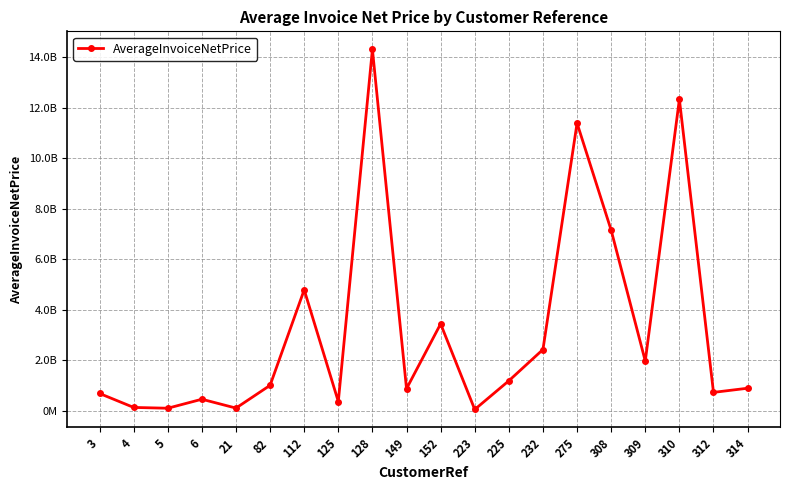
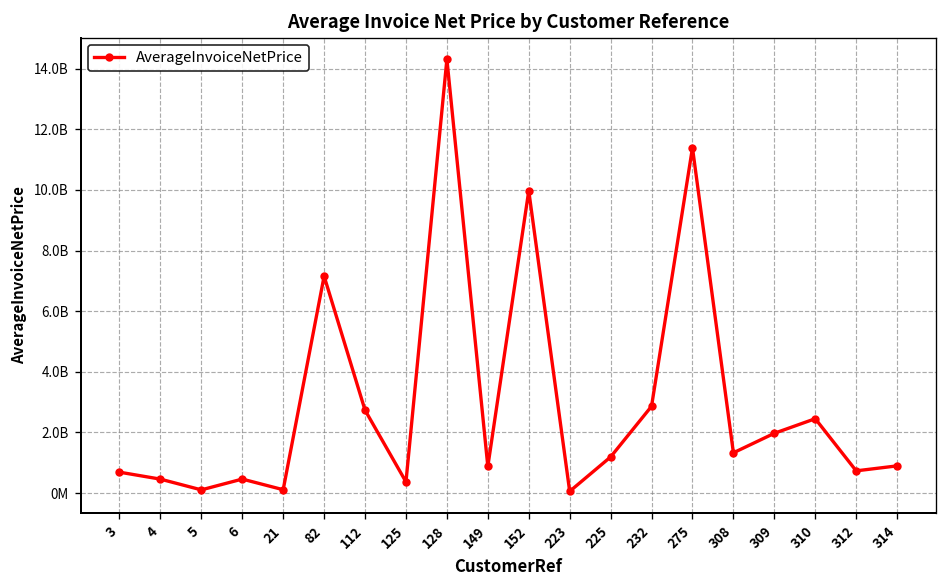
  {
    "3": 700000000,
-   "4": 100000000,
+   "4": 500000000,
    "5": 100000000,
    "6": 500000000,
    "21": 100000000,
-   "82": 1000000000,
-   "112": 4800000000,
+   "82": 7200000000,
+   "112": 2700000000,
    "125": 400000000,
    "128": 14300000000,
    "149": 900000000,
-   "152": 3400000000,
+   "152": 10000000000,
    "223": 100000000,
    "225": 1200000000,
-   "232": 2400000000,
+   "232": 2900000000,
    "275": 11400000000,
-   "308": 7200000000,
+   "308": 1300000000,
    "309": 2000000000,
-   "310": 12300000000,
+   "310": 2500000000,
    "312": 700000000,
    "314": 900000000
  }
